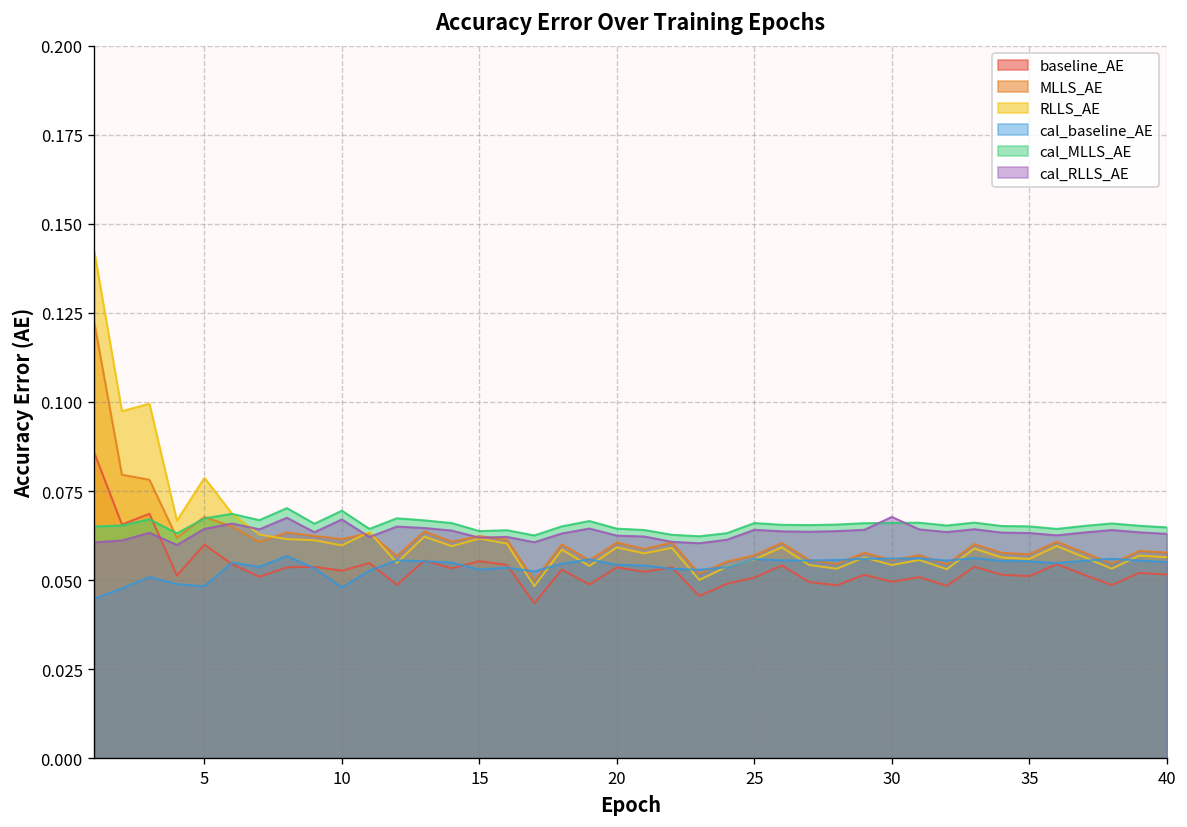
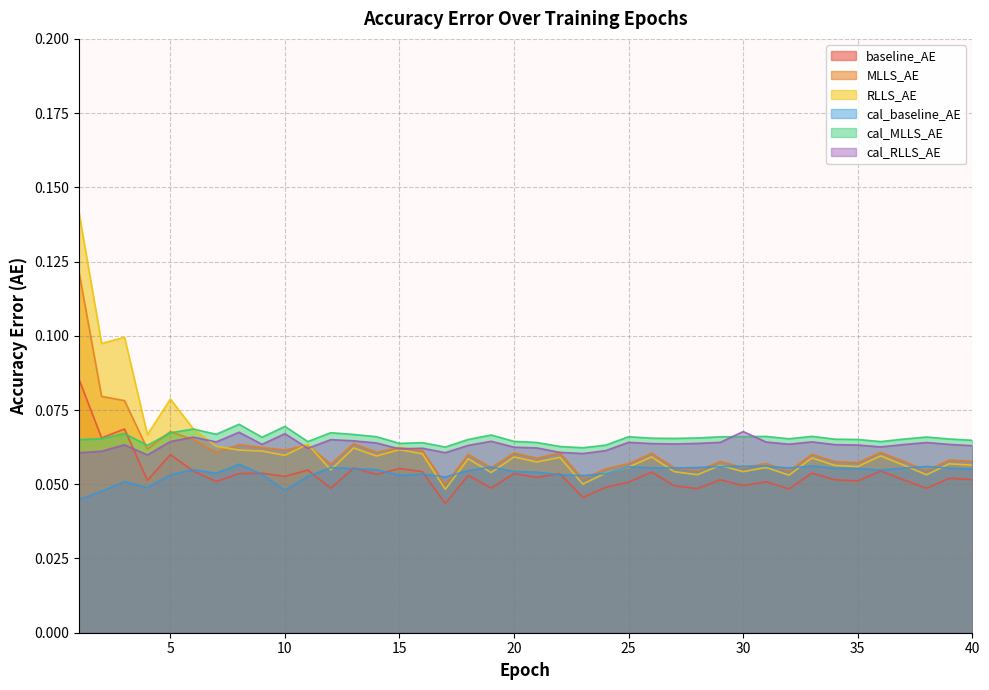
  {
    "RLLS_AE": {
      "5": 0.079,
      "10": 0.060,
      "20": 0.059,
      "30": 0.054,
      "40": 0.056
    },
    "cal_baseline_AE": {
-     "5": 0.048,
+     "5": 0.053,
      "10": 0.048,
      "15": 0.053,
      "40": 0.055
    },
    "cal_MLLS_AE": {
      "10": 0.069,
      "15": 0.064,
      "20": 0.064,
      "25": 0.066,
      "30": 0.066,
      "35": 0.065,
      "40": 0.065
    },
    "cal_RLLS_AE": {
      "5": 0.064,
      "10": 0.067,
      "20": 0.062,
      "25": 0.064,
      "30": 0.068,
      "35": 0.063,
      "40": 0.063
    }
  }
